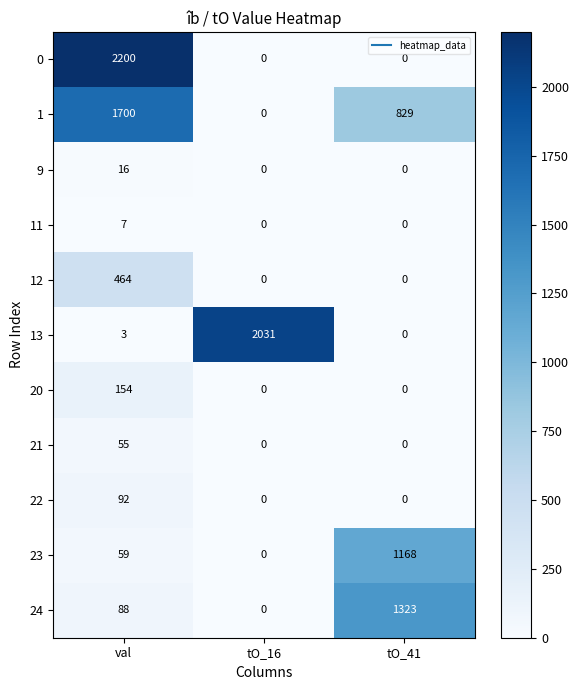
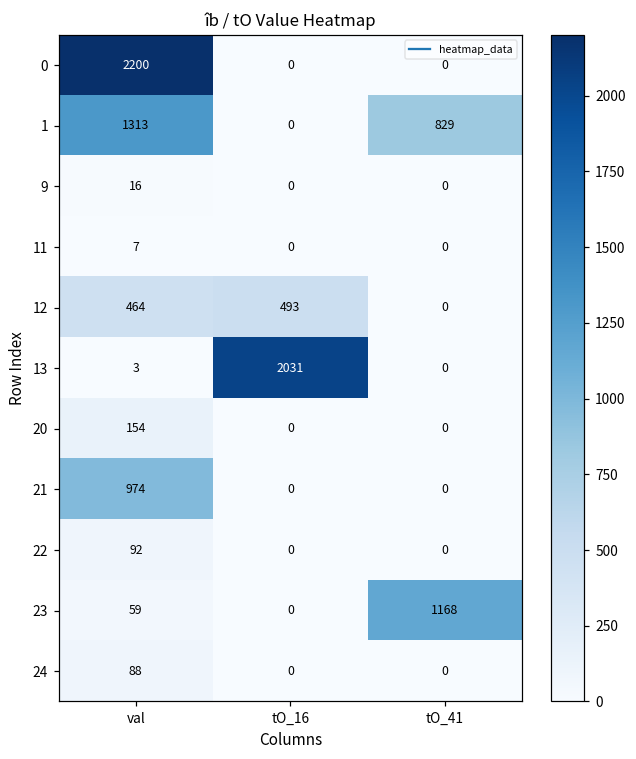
  {
    "0": {
      "val": 2200,
      "tO_16": 0
    },
    "1": {
-     "val": 1700,
+     "val": 1313,
      "tO_16": 0,
      "tO_41": 829
    },
    "9": {
      "val": 16,
      "tO_16": 0,
      "tO_41": 0
    },
    "11": {
      "val": 7,
      "tO_16": 0,
      "tO_41": 0
    },
    "12": {
      "val": 464,
-     "tO_16": 0,
+     "tO_16": 493,
      "tO_41": 0
    },
    "13": {
      "val": 3,
      "tO_16": 2031,
      "tO_41": 0
    },
    "20": {
      "val": 154,
      "tO_16": 0,
      "tO_41": 0
    },
    "21": {
-     "val": 55,
+     "val": 974,
      "tO_16": 0,
      "tO_41": 0
    },
    "22": {
      "val": 92,
      "tO_16": 0,
      "tO_41": 0
    },
    "23": {
      "val": 59,
      "tO_16": 0,
      "tO_41": 1168
    },
    "24": {
      "val": 88,
      "tO_16": 0,
-     "tO_41": 1323
+     "tO_41": 0
    }
  }
